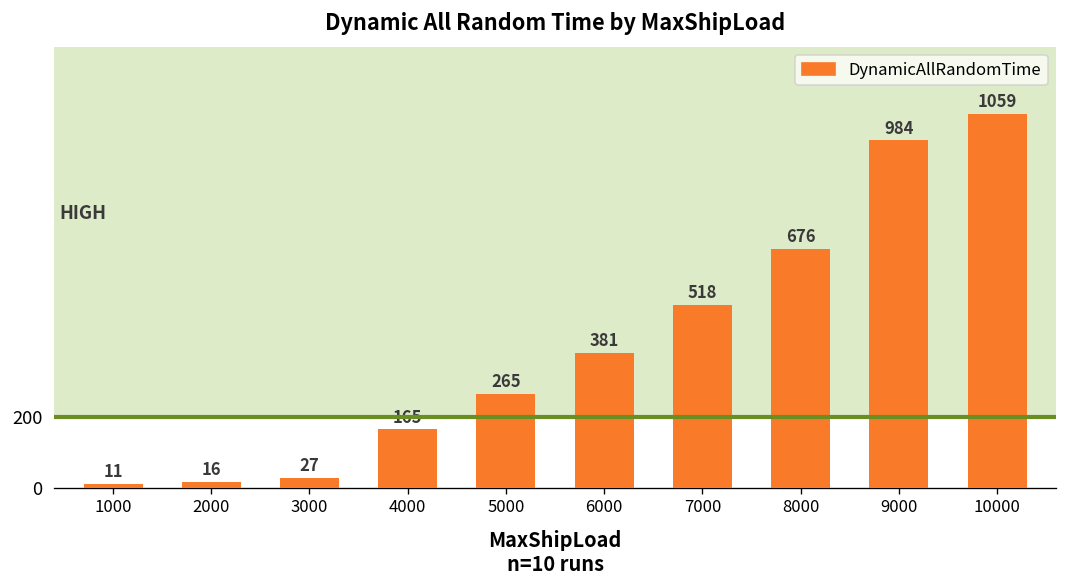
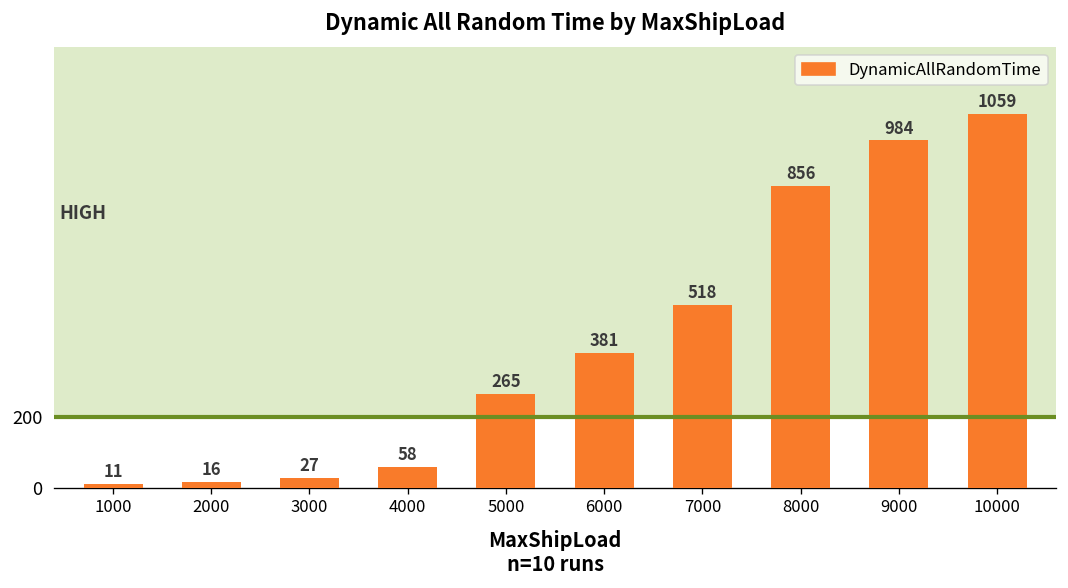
  {
    "1000": 11,
    "2000": 16,
    "3000": 27,
-   "4000": 165,
+   "4000": 58,
    "5000": 265,
    "6000": 381,
    "7000": 518,
-   "8000": 676,
+   "8000": 856,
    "9000": 984,
    "10000": 1059
  }
